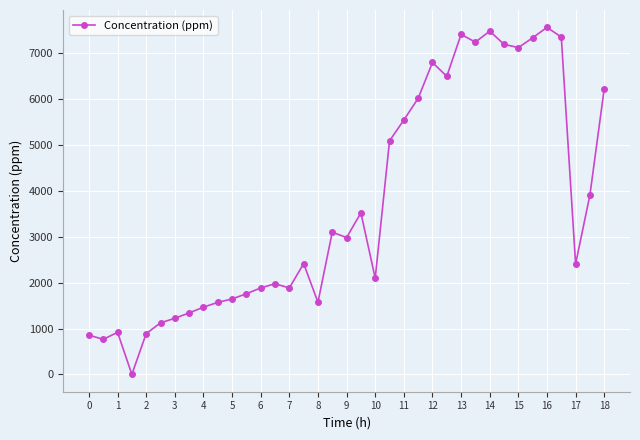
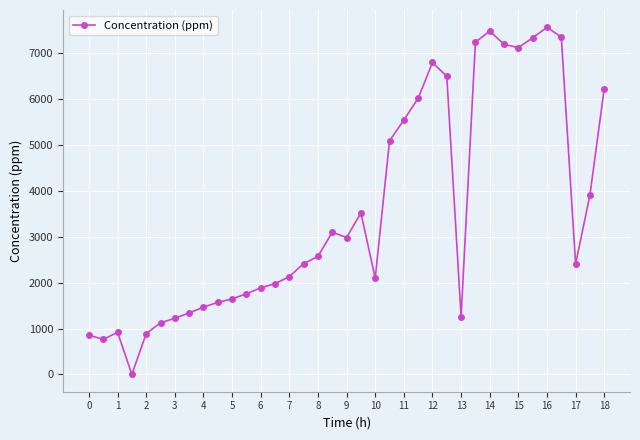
  {
    "0": 900,
    "1": 900,
    "2": 900,
    "3": 1200,
    "4": 1500,
    "5": 1600,
    "6": 1900,
-   "7": 1900,
-   "8": 1600,
+   "7": 2100,
+   "8": 2600,
    "9": 3000,
    "10": 2100,
    "11": 5500,
    "12": 6800,
-   "13": 7400,
+   "13": 1300,
    "14": 7500,
    "15": 7100,
    "16": 7600,
    "17": 2400,
    "18": 6200
  }
